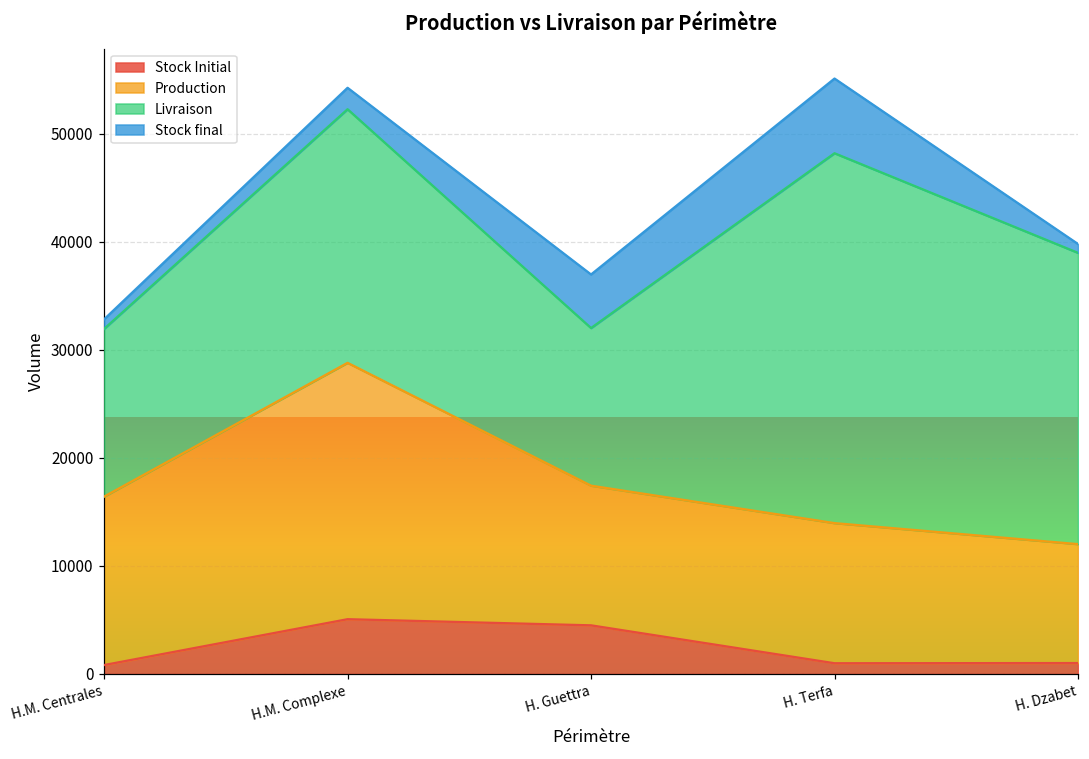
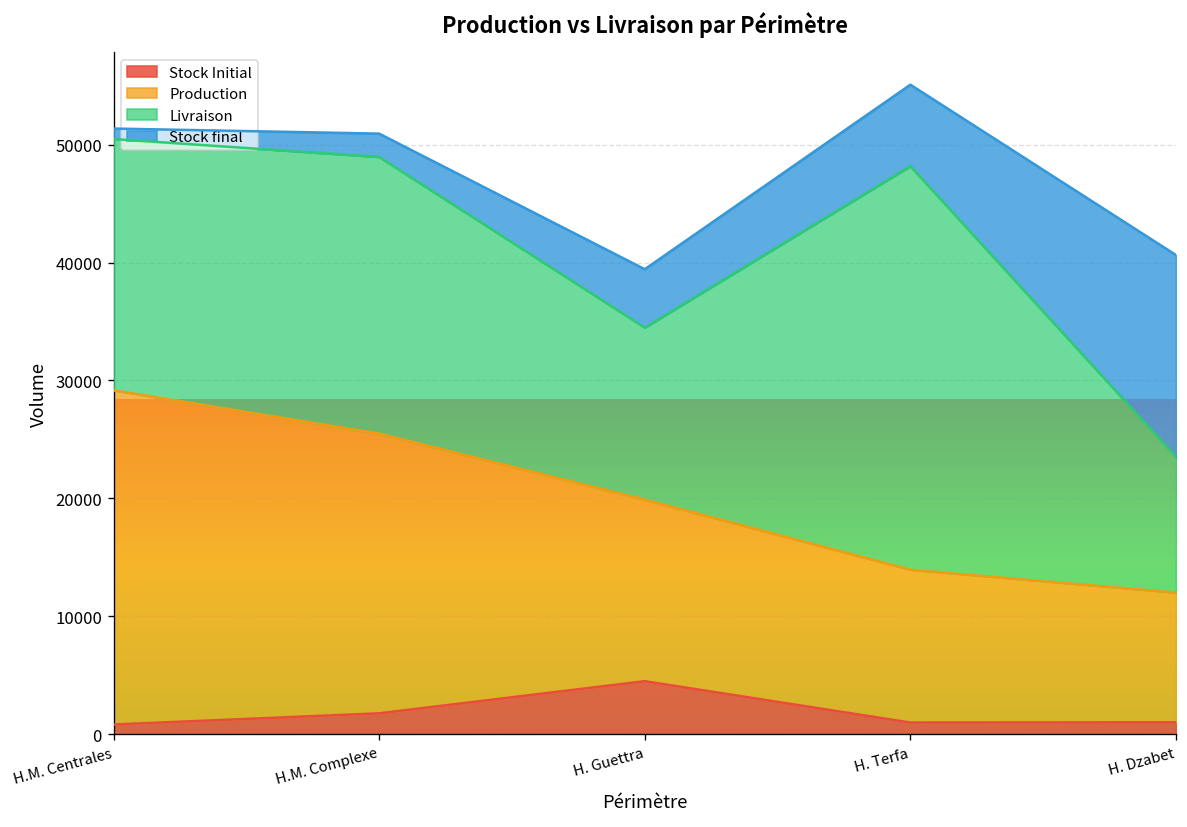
  {
    "Stock Initial": {
      "H.M. Centrales": 1000,
-     "H.M. Complexe": 5000,
+     "H.M. Complexe": 2000,
      "H. Guettra": 4000,
      "H. Terfa": 1000,
      "H. Dzabet": 1000
    },
    "Production": {
-     "H.M. Centrales": 16000,
+     "H.M. Centrales": 28000,
      "H.M. Complexe": 24000,
-     "H. Guettra": 13000,
+     "H. Guettra": 15000,
      "H. Terfa": 13000,
      "H. Dzabet": 11000
    },
    "Livraison": {
-     "H.M. Centrales": 16000,
+     "H.M. Centrales": 21000,
      "H.M. Complexe": 23000,
      "H. Guettra": 15000,
      "H. Terfa": 34000,
-     "H. Dzabet": 27000
+     "H. Dzabet": 12000
    },
    "Stock final": {
      "H.M. Centrales": 1000,
      "H.M. Complexe": 2000,
      "H. Guettra": 5000,
      "H. Terfa": 7000,
-     "H. Dzabet": 1000
+     "H. Dzabet": 17000
    }
  }
